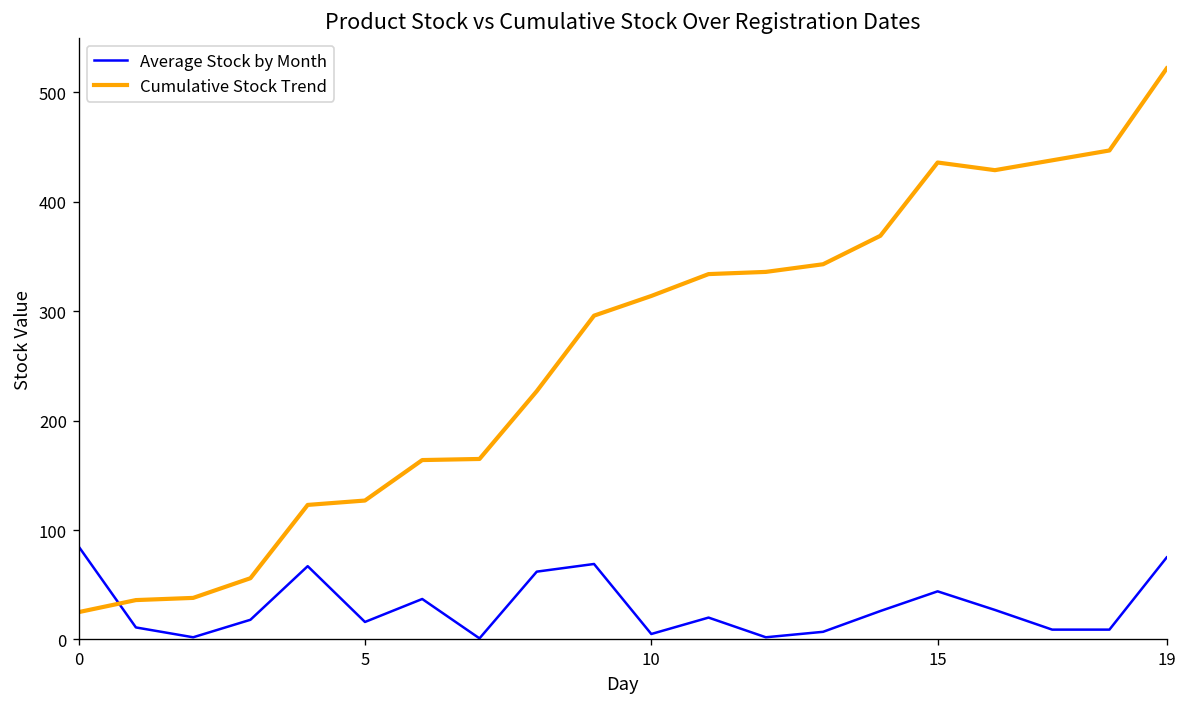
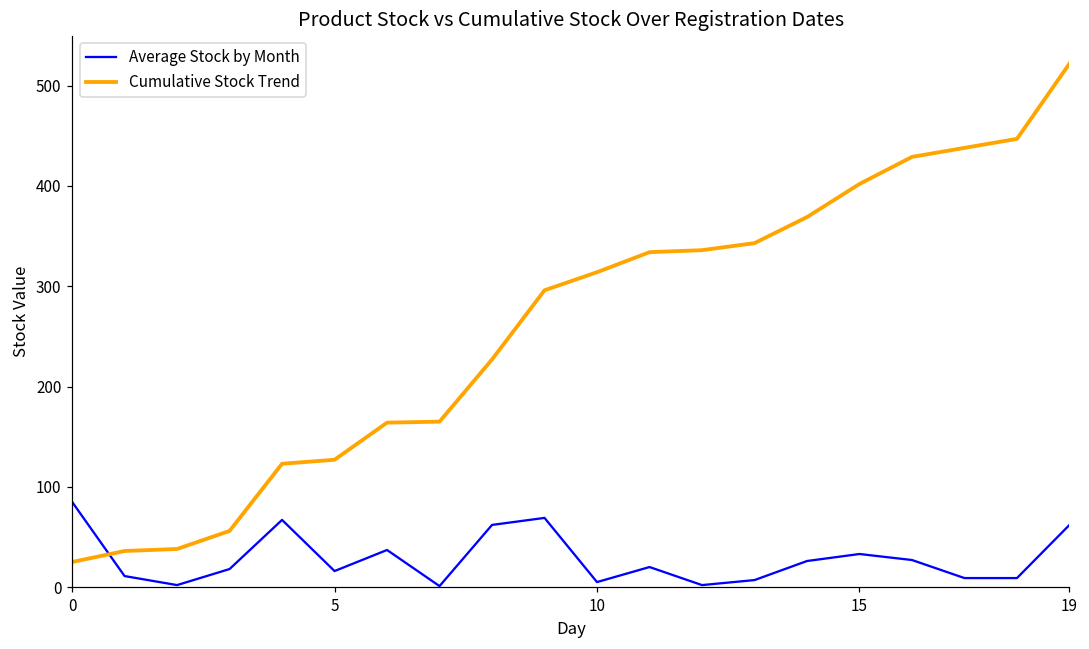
  {
    "Average Stock by Month": {
      "0": 90,
      "5": 20,
      "10": 10,
-     "15": 40,
-     "19": 80
+     "15": 30,
+     "19": 60
    },
    "Cumulative Stock Trend": {
      "0": 30,
      "5": 130,
      "10": 310,
-     "15": 440,
+     "15": 400,
      "19": 520
    }
  }
